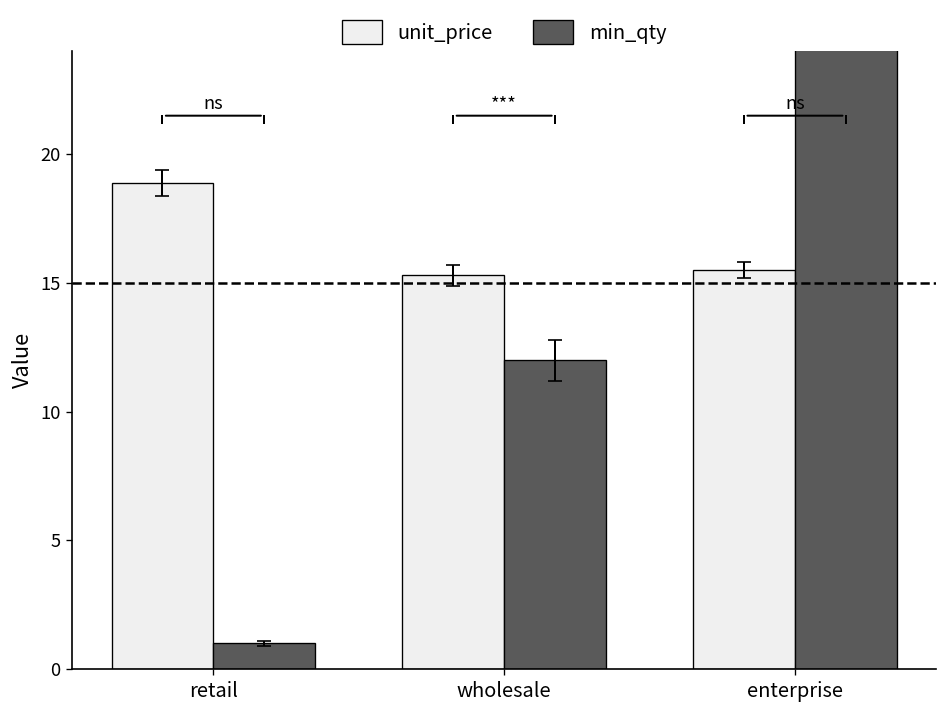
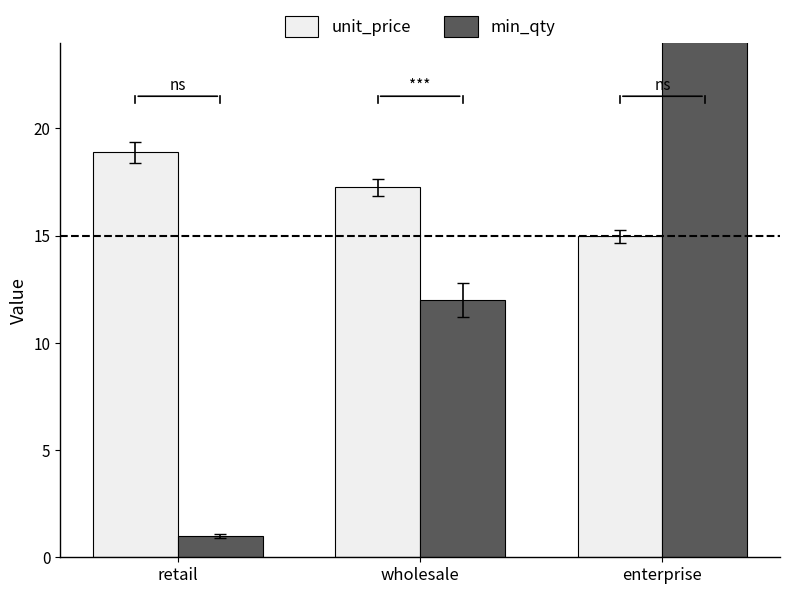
  {
    "unit_price": {
      "retail": 18.9,
-     "wholesale": 15.3,
-     "enterprise": 15.5
+     "wholesale": 17.3,
+     "enterprise": 15.0
    },
    "min_qty": {
      "retail": 1.0,
      "wholesale": 12.0
    }
  }
